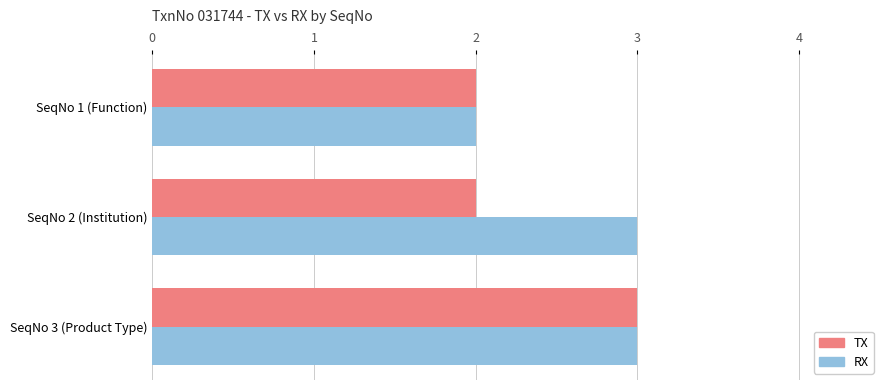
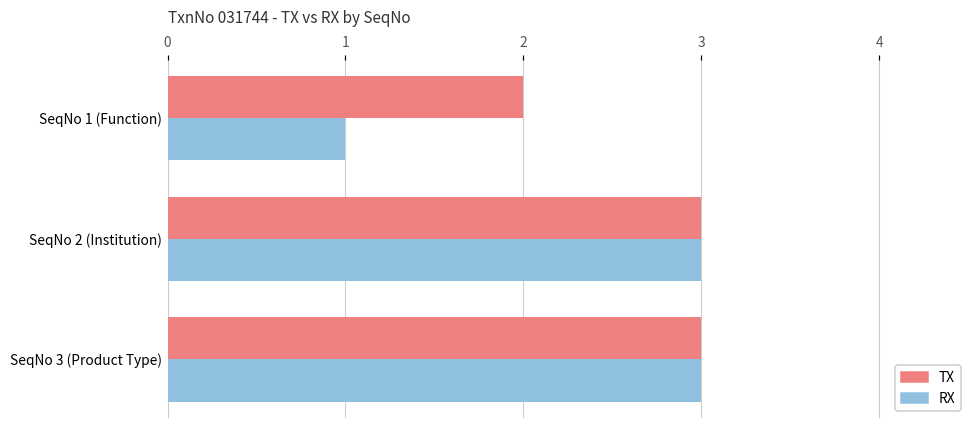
  {
    "TX": {
      "SeqNo 1 (Function)": 2,
-     "SeqNo 2 (Institution)": 2,
+     "SeqNo 2 (Institution)": 3,
      "SeqNo 3 (Product Type)": 3
    },
    "RX": {
-     "SeqNo 1 (Function)": 2,
+     "SeqNo 1 (Function)": 1,
      "SeqNo 2 (Institution)": 3,
      "SeqNo 3 (Product Type)": 3
    }
  }
